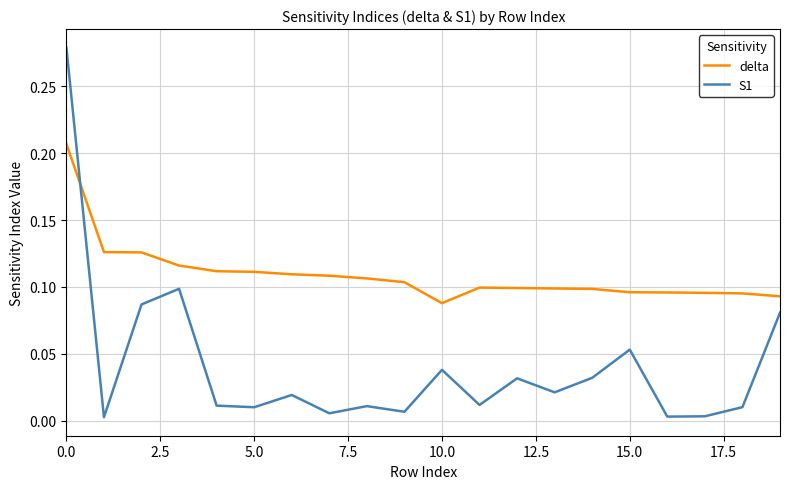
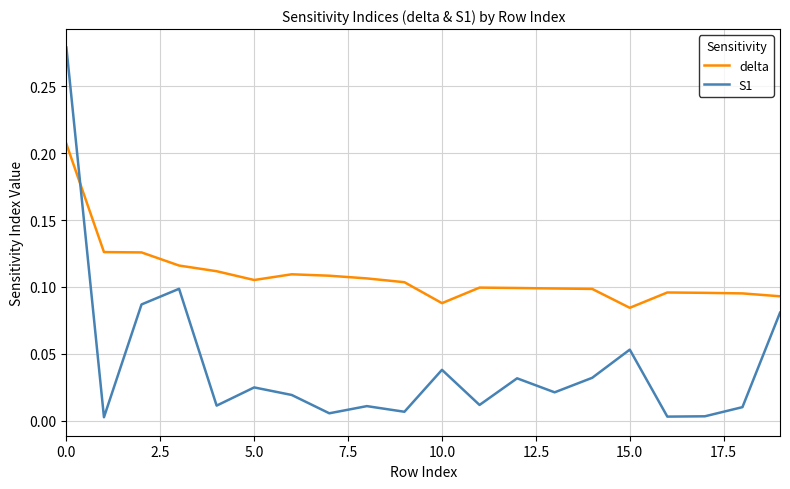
  {
    "delta": {
      "0.0": 0.207,
-     "5.0": 0.111,
+     "5.0": 0.105,
      "10.0": 0.088,
-     "15.0": 0.096
+     "15.0": 0.084
    },
    "S1": {
      "0.0": 0.279,
-     "5.0": 0.010,
+     "5.0": 0.025,
      "10.0": 0.038,
      "15.0": 0.053
    }
  }
